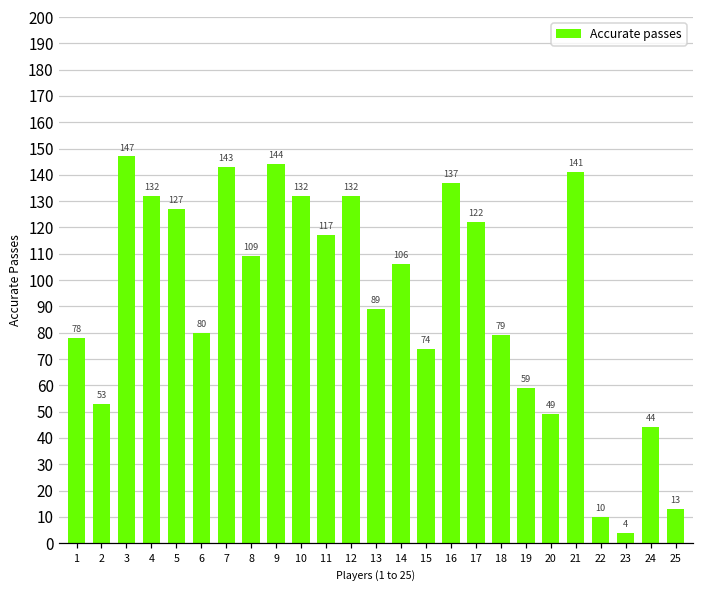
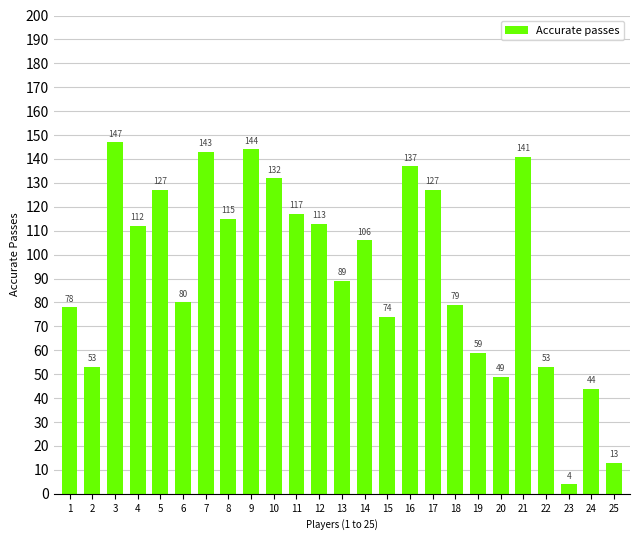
  {
    "1": 78,
    "2": 53,
    "3": 147,
-   "4": 132,
+   "4": 112,
    "5": 127,
    "6": 80,
    "7": 143,
-   "8": 109,
+   "8": 115,
    "9": 144,
    "10": 132,
    "11": 117,
-   "12": 132,
+   "12": 113,
    "13": 89,
    "14": 106,
    "15": 74,
    "16": 137,
-   "17": 122,
+   "17": 127,
    "18": 79,
    "19": 59,
    "20": 49,
    "21": 141,
-   "22": 10,
+   "22": 53,
    "23": 4,
    "24": 44,
    "25": 13
  }
